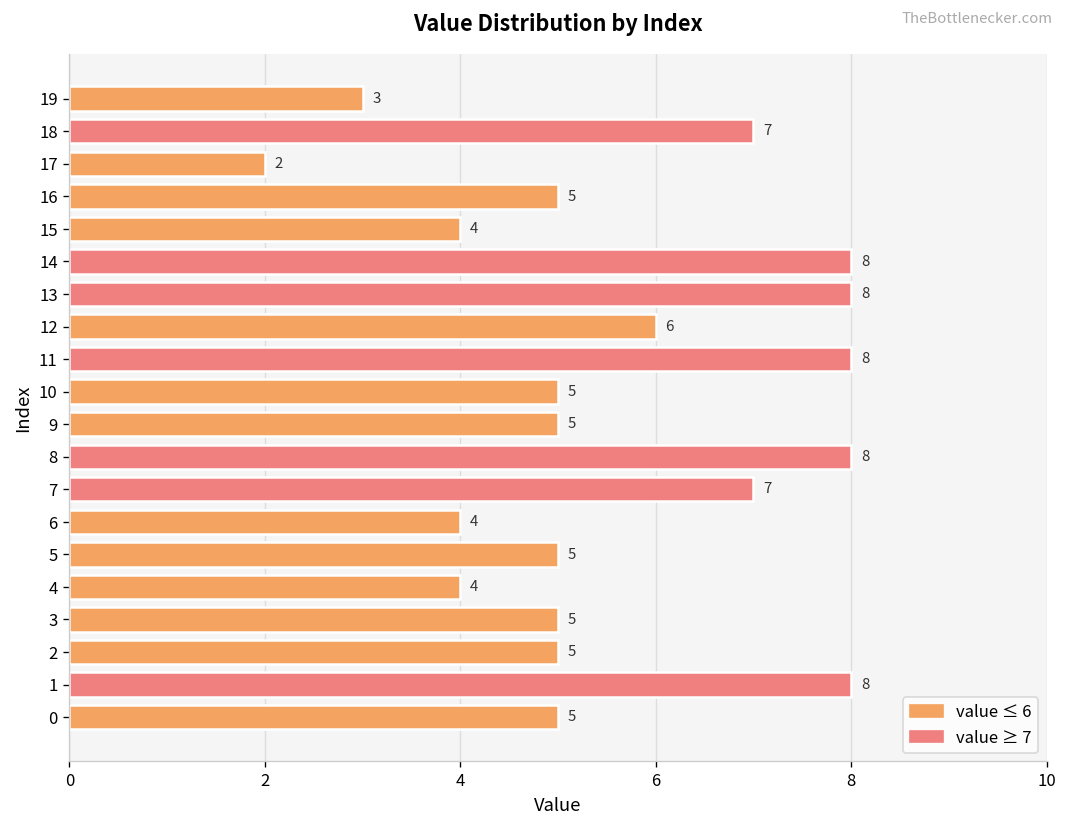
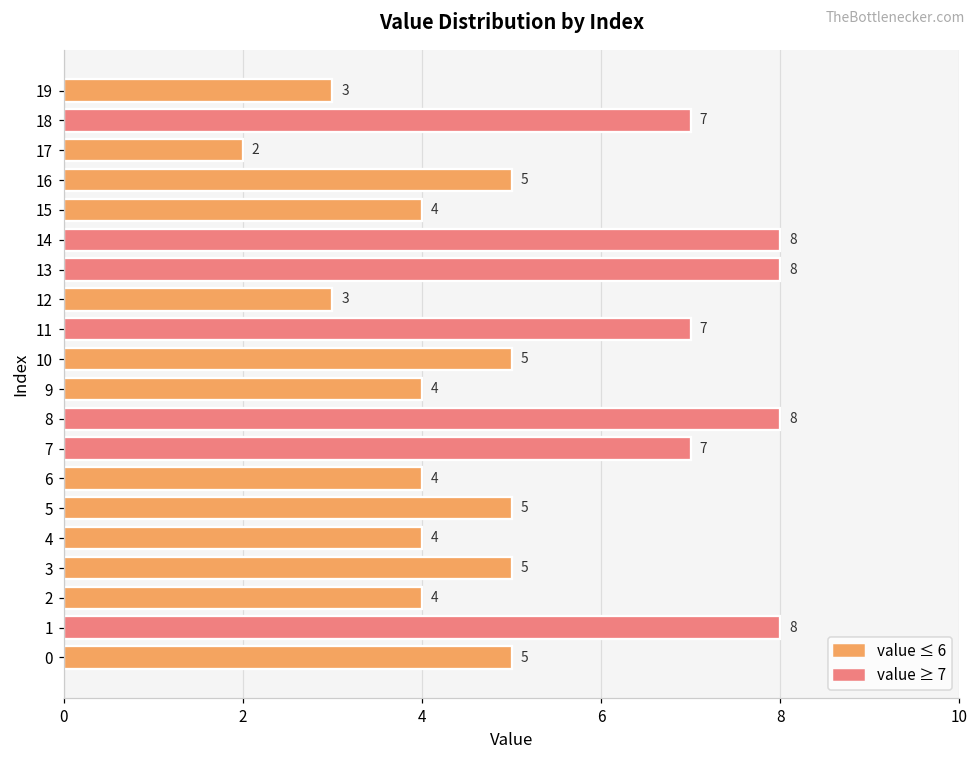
  {
    "19": 3,
    "18": 7,
    "17": 2,
    "16": 5,
    "15": 4,
    "14": 8,
    "13": 8,
-   "12": 6,
-   "11": 8,
+   "12": 3,
+   "11": 7,
    "10": 5,
-   "9": 5,
+   "9": 4,
    "8": 8,
    "7": 7,
    "6": 4,
    "5": 5,
    "4": 4,
    "3": 5,
-   "2": 5,
+   "2": 4,
    "1": 8,
    "0": 5
  }
